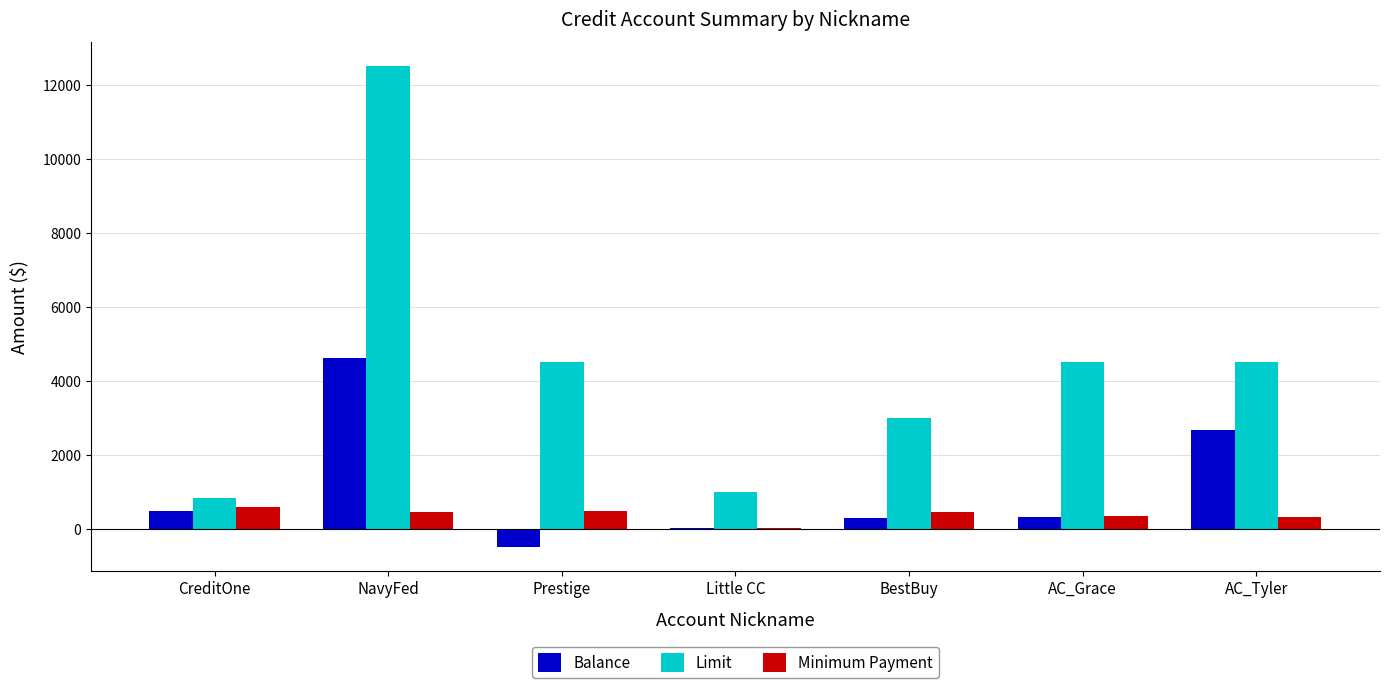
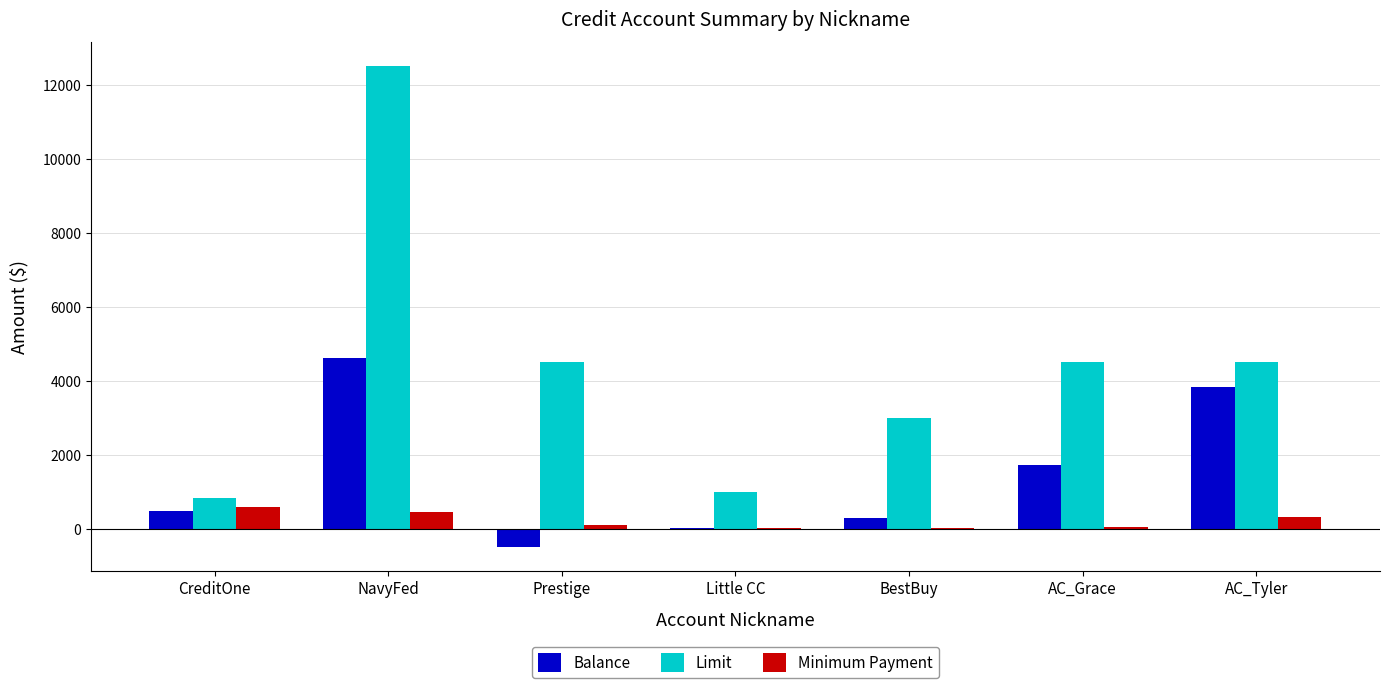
  {
    "Balance": {
      "CreditOne": 500,
      "NavyFed": 4600,
      "Prestige": -500,
      "BestBuy": 300,
-     "AC_Grace": 300,
-     "AC_Tyler": 2700
+     "AC_Grace": 1700,
+     "AC_Tyler": 3800
    },
    "Limit": {
      "CreditOne": 900,
      "NavyFed": 12500,
      "Prestige": 4500,
      "Little CC": 1000,
      "BestBuy": 3000,
      "AC_Grace": 4500,
      "AC_Tyler": 4500
    },
    "Minimum Payment": {
      "CreditOne": 600,
      "NavyFed": 500,
-     "Prestige": 500,
-     "BestBuy": 500,
-     "AC_Grace": 400,
+     "Prestige": 100,
+     "BestBuy": 0,
+     "AC_Grace": 100,
      "AC_Tyler": 300
    }
  }
